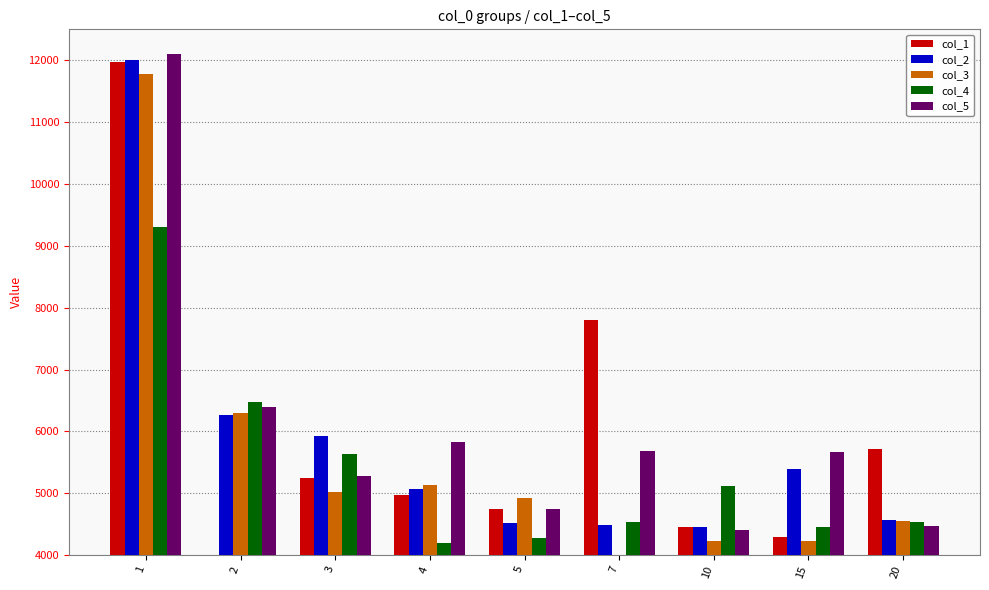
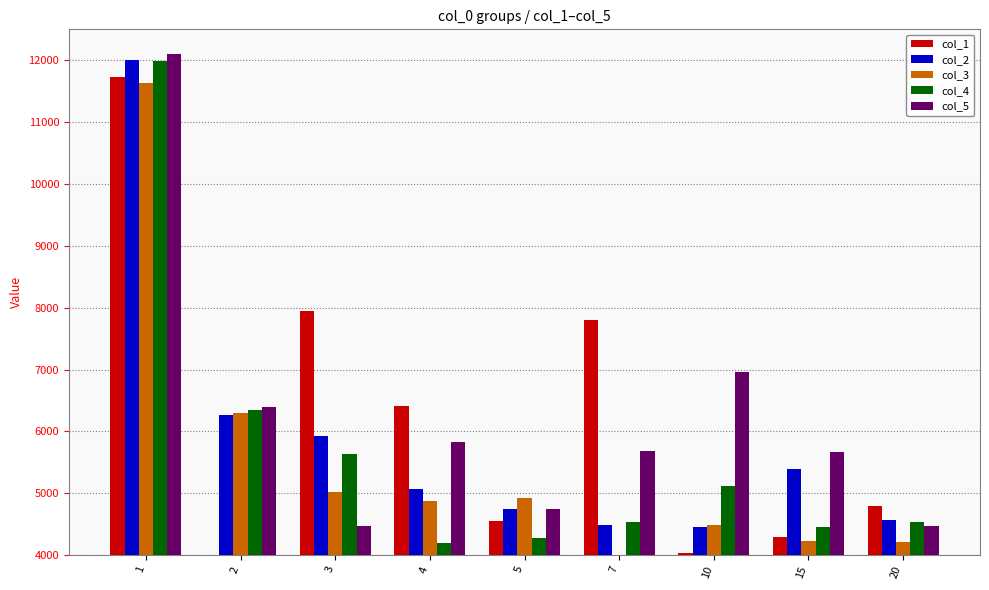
  {
    "col_1": {
-     "1": 12000,
-     "3": 5300,
-     "4": 5000,
-     "5": 4800,
+     "1": 11700,
+     "3": 8000,
+     "4": 6400,
+     "5": 4600,
      "7": 7800,
-     "10": 4500,
+     "10": 4000,
      "15": 4300,
-     "20": 5700
+     "20": 4800
    },
    "col_2": {
      "1": 12000,
      "2": 6300,
      "3": 5900,
      "4": 5100,
-     "5": 4500,
+     "5": 4800,
      "7": 4500,
      "10": 4400,
      "15": 5400,
      "20": 4600
    },
    "col_3": {
-     "1": 11800,
+     "1": 11600,
      "2": 6300,
      "3": 5000,
-     "4": 5100,
+     "4": 4900,
      "5": 4900,
-     "10": 4200,
+     "10": 4500,
      "15": 4200,
-     "20": 4600
+     "20": 4200
    },
    "col_4": {
-     "1": 9300,
-     "2": 6500,
+     "1": 12000,
+     "2": 6300,
      "3": 5600,
      "4": 4200,
      "5": 4300,
      "7": 4500,
      "10": 5100,
      "15": 4500,
      "20": 4500
    },
    "col_5": {
      "1": 12100,
      "2": 6400,
-     "3": 5300,
+     "3": 4500,
      "4": 5800,
      "5": 4700,
      "7": 5700,
-     "10": 4400,
+     "10": 7000,
      "15": 5700,
      "20": 4500
    }
  }
